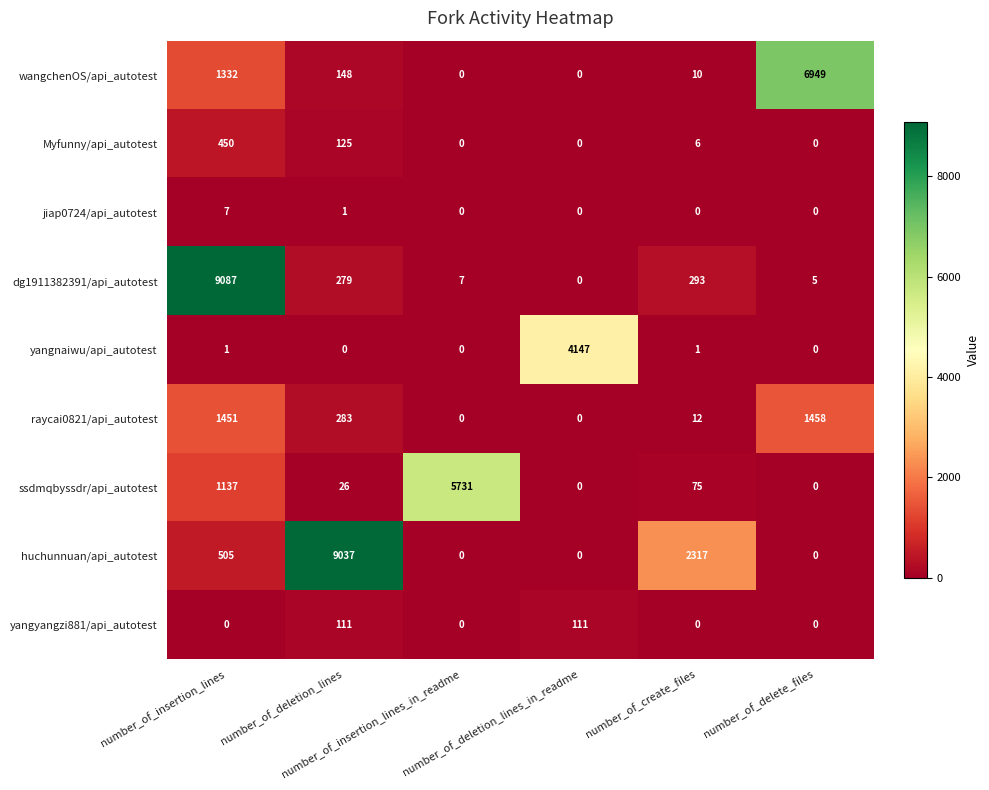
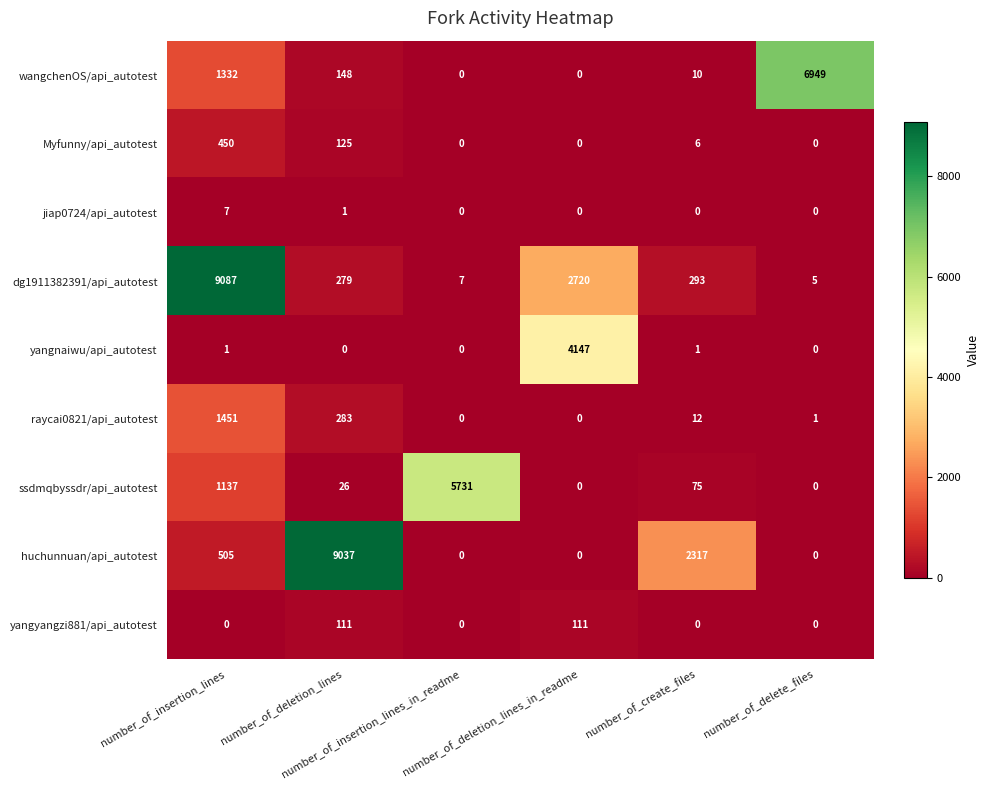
  {
    "wangchenOS/api_autotest": {
      "number_of_insertion_lines": 1332,
      "number_of_deletion_lines": 148,
      "number_of_insertion_lines_in_readme": 0,
      "number_of_deletion_lines_in_readme": 0,
      "number_of_create_files": 10,
      "number_of_delete_files": 6949
    },
    "Myfunny/api_autotest": {
      "number_of_insertion_lines": 450,
      "number_of_deletion_lines": 125,
      "number_of_insertion_lines_in_readme": 0,
      "number_of_deletion_lines_in_readme": 0,
      "number_of_create_files": 6,
      "number_of_delete_files": 0
    },
    "jiap0724/api_autotest": {
      "number_of_insertion_lines": 7,
      "number_of_deletion_lines": 1,
      "number_of_insertion_lines_in_readme": 0,
      "number_of_deletion_lines_in_readme": 0,
      "number_of_create_files": 0,
      "number_of_delete_files": 0
    },
    "dg1911382391/api_autotest": {
      "number_of_insertion_lines": 9087,
      "number_of_deletion_lines": 279,
      "number_of_insertion_lines_in_readme": 7,
-     "number_of_deletion_lines_in_readme": 0,
+     "number_of_deletion_lines_in_readme": 2720,
      "number_of_create_files": 293,
      "number_of_delete_files": 5
    },
    "yangnaiwu/api_autotest": {
      "number_of_insertion_lines": 1,
      "number_of_deletion_lines": 0,
      "number_of_insertion_lines_in_readme": 0,
      "number_of_deletion_lines_in_readme": 4147,
      "number_of_create_files": 1,
      "number_of_delete_files": 0
    },
    "raycai0821/api_autotest": {
      "number_of_insertion_lines": 1451,
      "number_of_deletion_lines": 283,
      "number_of_insertion_lines_in_readme": 0,
      "number_of_deletion_lines_in_readme": 0,
      "number_of_create_files": 12,
-     "number_of_delete_files": 1458
+     "number_of_delete_files": 1
    },
    "ssdmqbyssdr/api_autotest": {
      "number_of_insertion_lines": 1137,
      "number_of_deletion_lines": 26,
      "number_of_insertion_lines_in_readme": 5731,
      "number_of_deletion_lines_in_readme": 0,
      "number_of_create_files": 75,
      "number_of_delete_files": 0
    },
    "huchunnuan/api_autotest": {
      "number_of_insertion_lines": 505,
      "number_of_deletion_lines": 9037,
      "number_of_insertion_lines_in_readme": 0,
      "number_of_deletion_lines_in_readme": 0,
      "number_of_create_files": 2317,
      "number_of_delete_files": 0
    },
    "yangyangzi881/api_autotest": {
      "number_of_insertion_lines": 0,
      "number_of_deletion_lines": 111,
      "number_of_insertion_lines_in_readme": 0,
      "number_of_deletion_lines_in_readme": 111,
      "number_of_create_files": 0,
      "number_of_delete_files": 0
    }
  }
